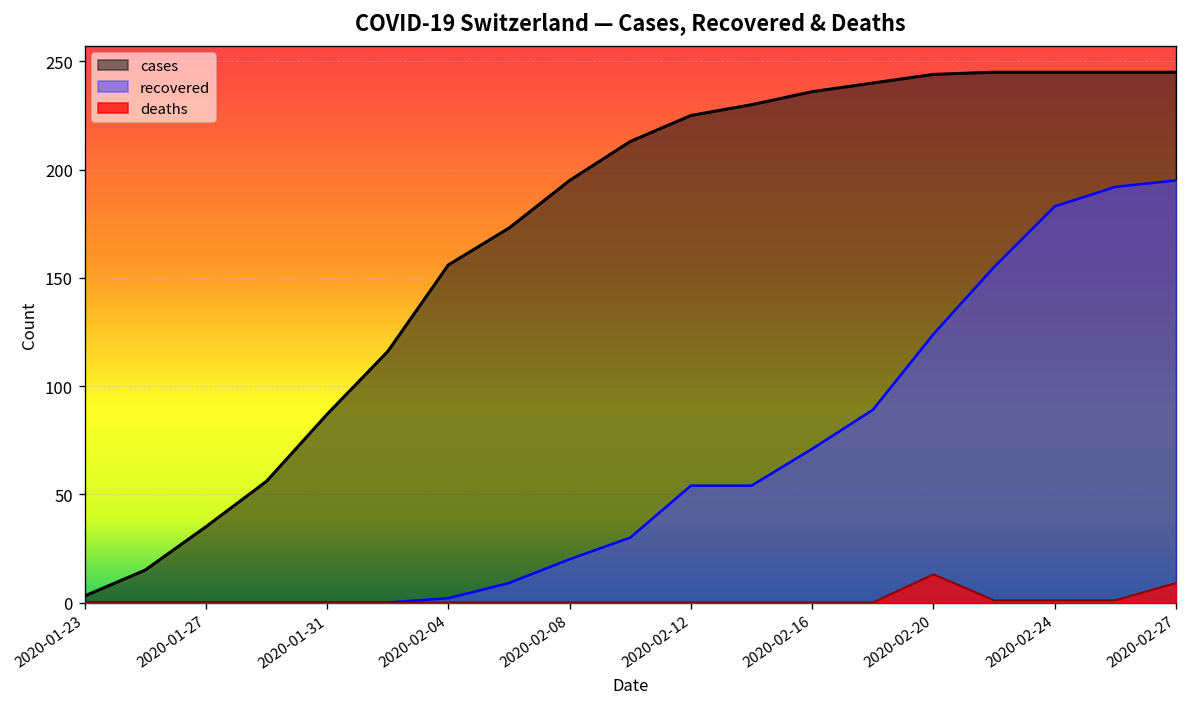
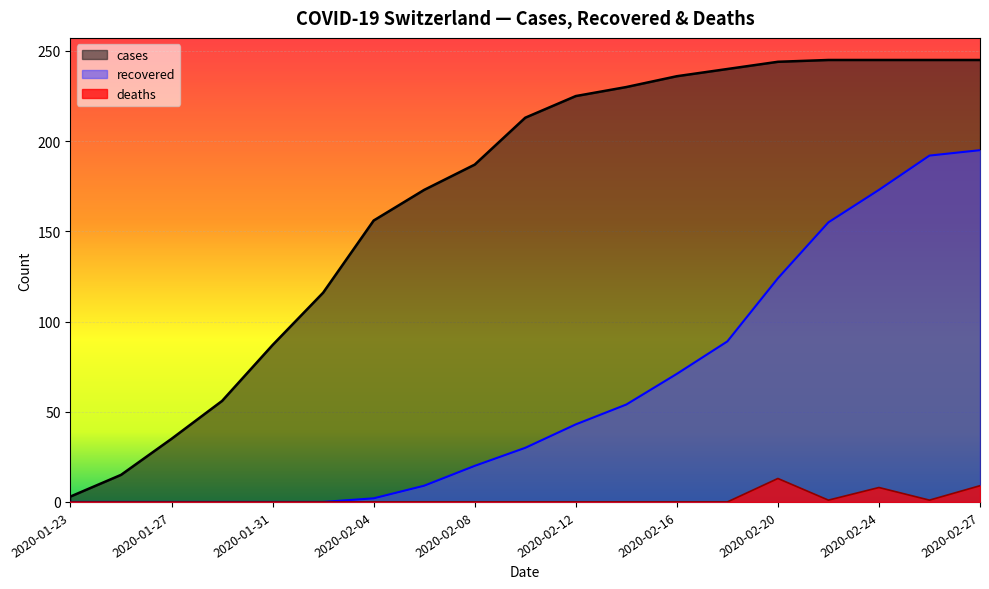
  {
    "cases": {
      "2020-01-23": 3,
      "2020-01-27": 35,
      "2020-01-31": 87,
      "2020-02-04": 156,
-     "2020-02-08": 195,
+     "2020-02-08": 187,
      "2020-02-12": 225,
      "2020-02-16": 236,
      "2020-02-20": 244,
      "2020-02-24": 245,
      "2020-02-27": 245
    },
    "recovered": {
      "2020-02-04": 2,
      "2020-02-08": 20,
-     "2020-02-12": 54,
+     "2020-02-12": 43,
      "2020-02-16": 71,
      "2020-02-20": 124,
-     "2020-02-24": 183,
+     "2020-02-24": 173,
      "2020-02-27": 195
    },
    "deaths": {
      "2020-02-04": 0,
      "2020-02-08": 0,
      "2020-02-12": 0,
      "2020-02-16": 0,
      "2020-02-20": 13,
-     "2020-02-24": 1,
+     "2020-02-24": 8,
      "2020-02-27": 9
    }
  }
